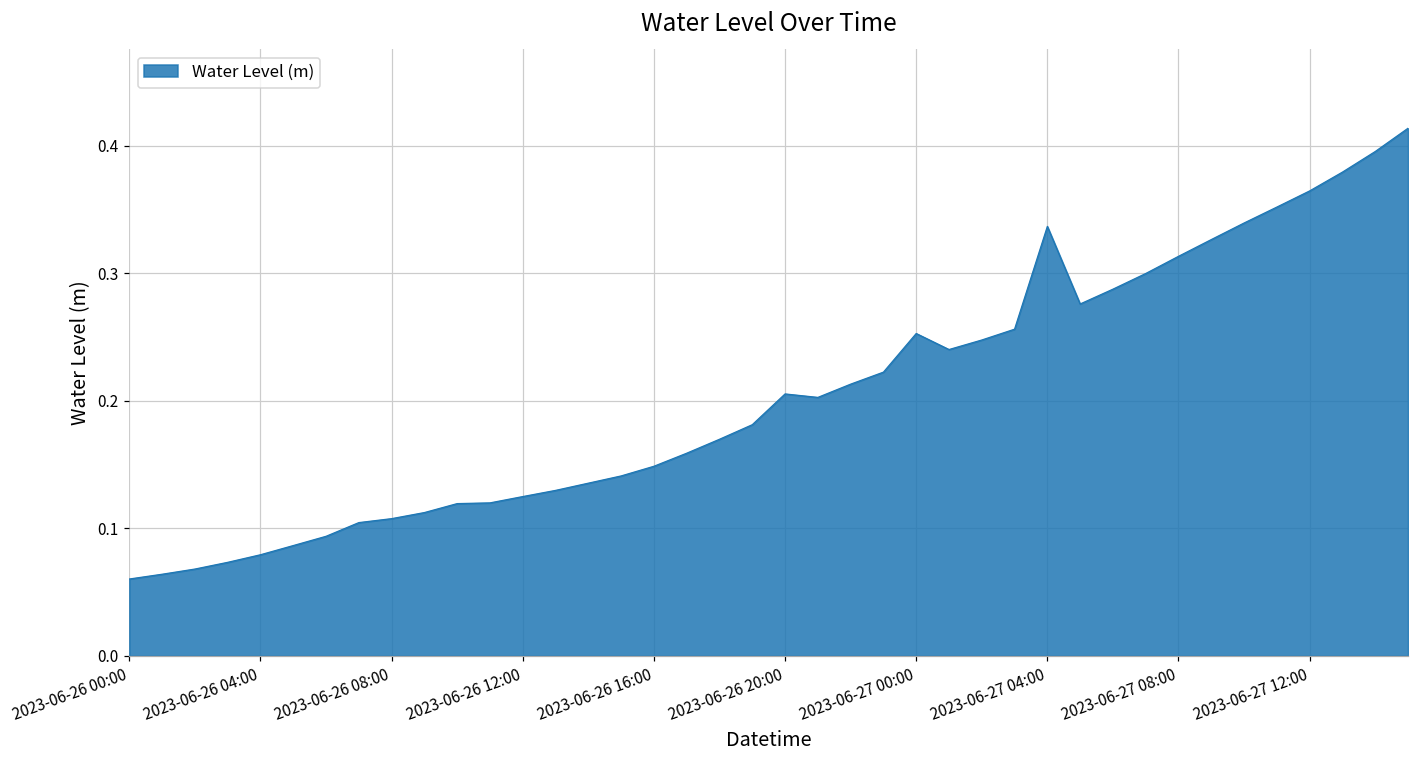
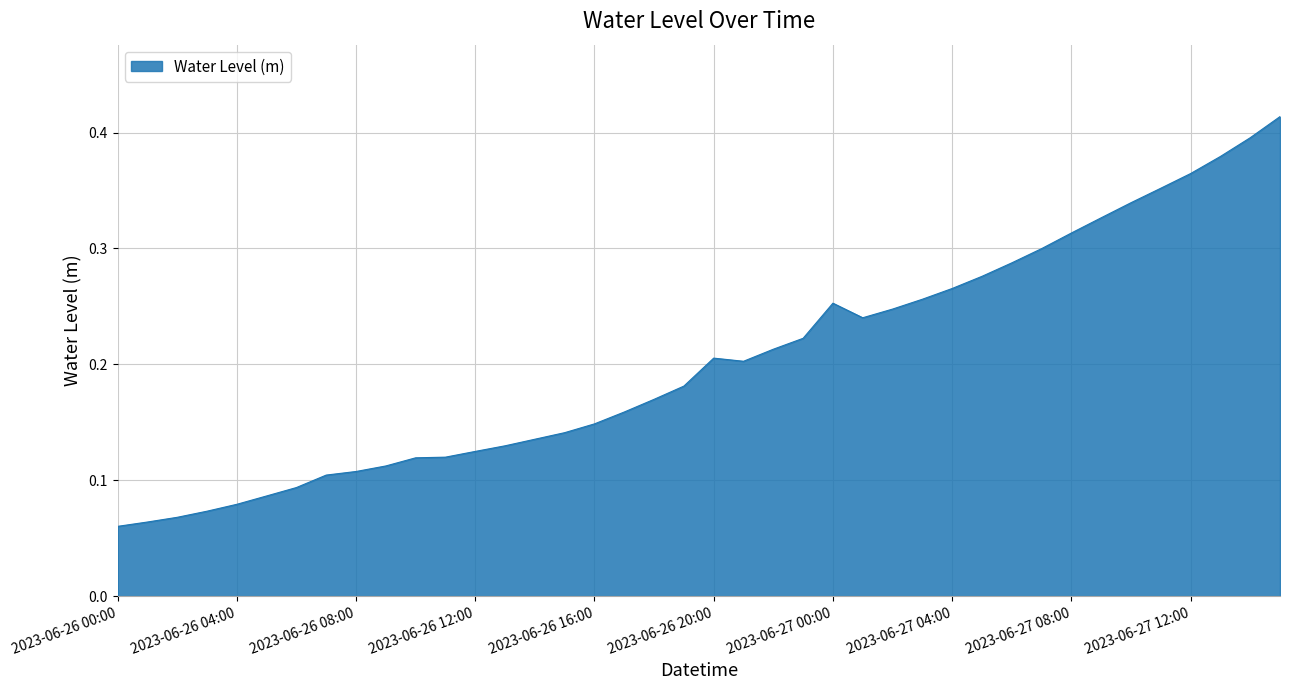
  {
    "2023-06-26 00:00": 0.060,
    "2023-06-26 04:00": 0.079,
    "2023-06-26 08:00": 0.108,
    "2023-06-26 12:00": 0.125,
    "2023-06-26 16:00": 0.149,
    "2023-06-26 20:00": 0.205,
    "2023-06-27 00:00": 0.253,
-   "2023-06-27 04:00": 0.337,
+   "2023-06-27 04:00": 0.265,
    "2023-06-27 08:00": 0.313,
    "2023-06-27 12:00": 0.365
  }
